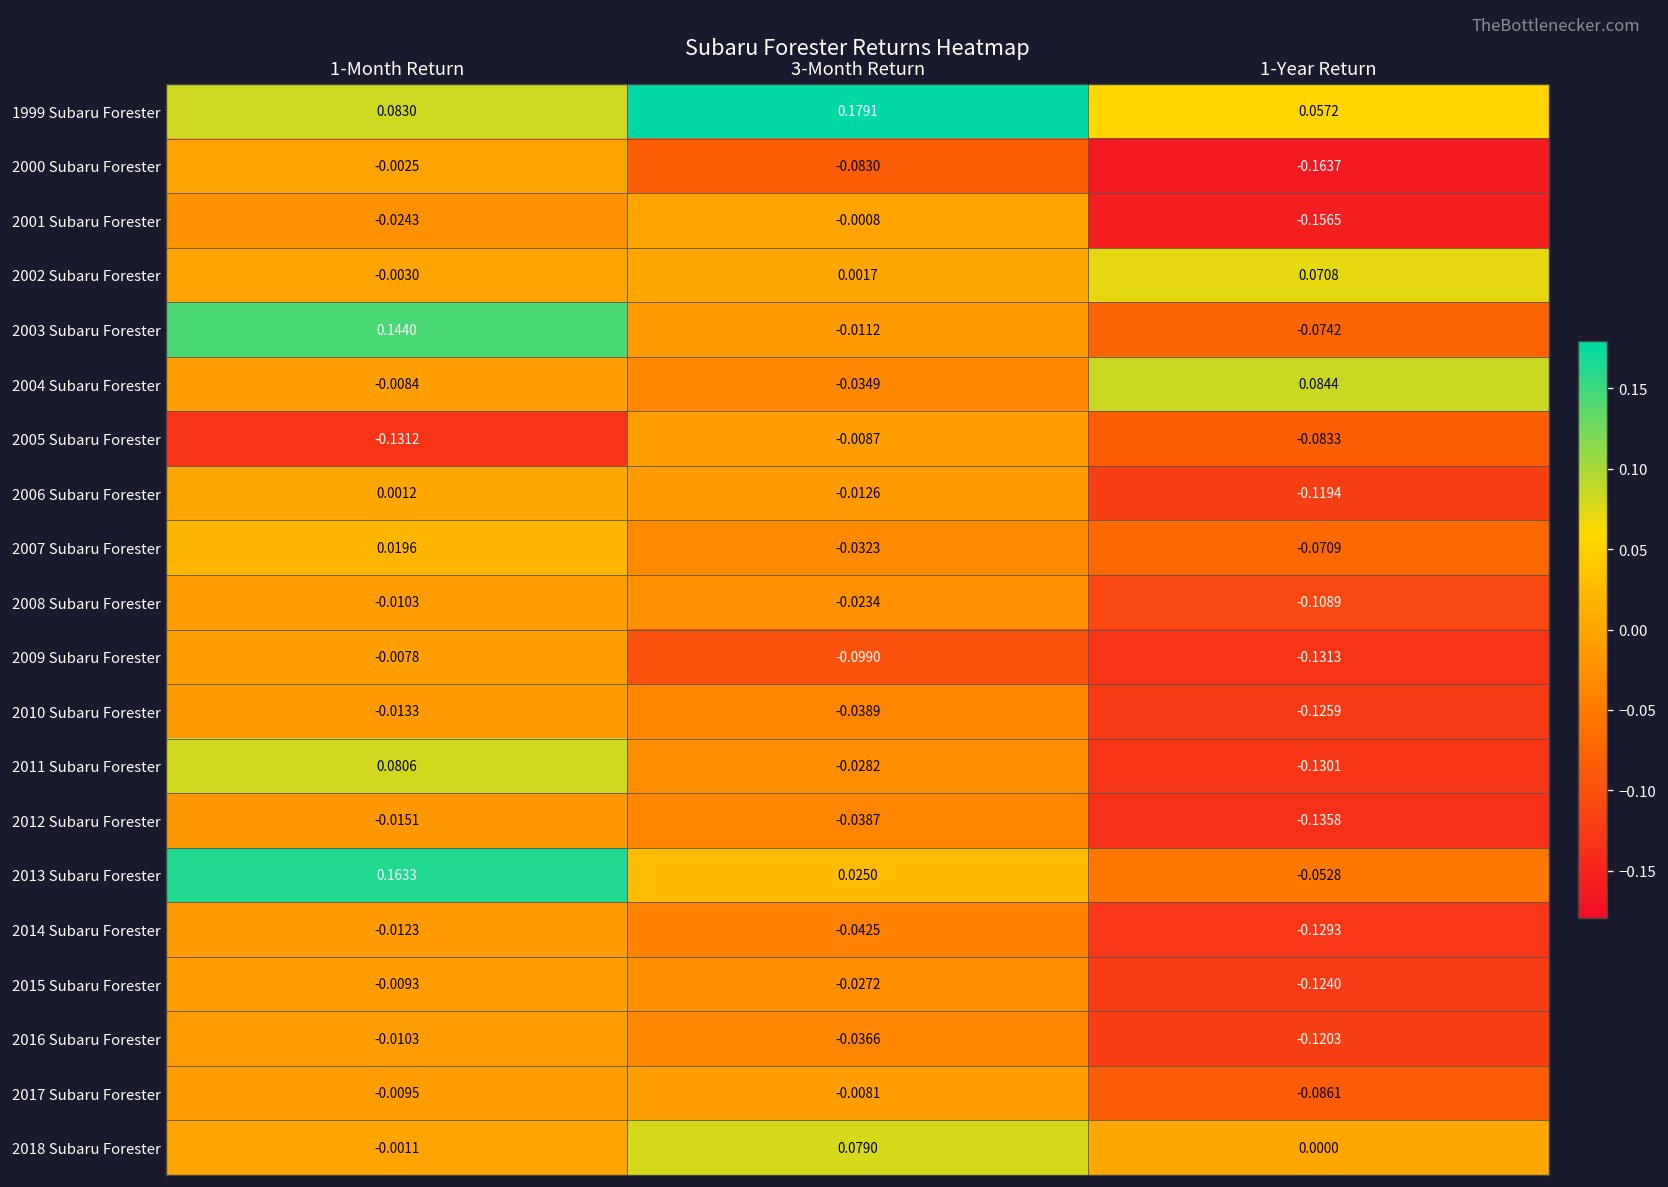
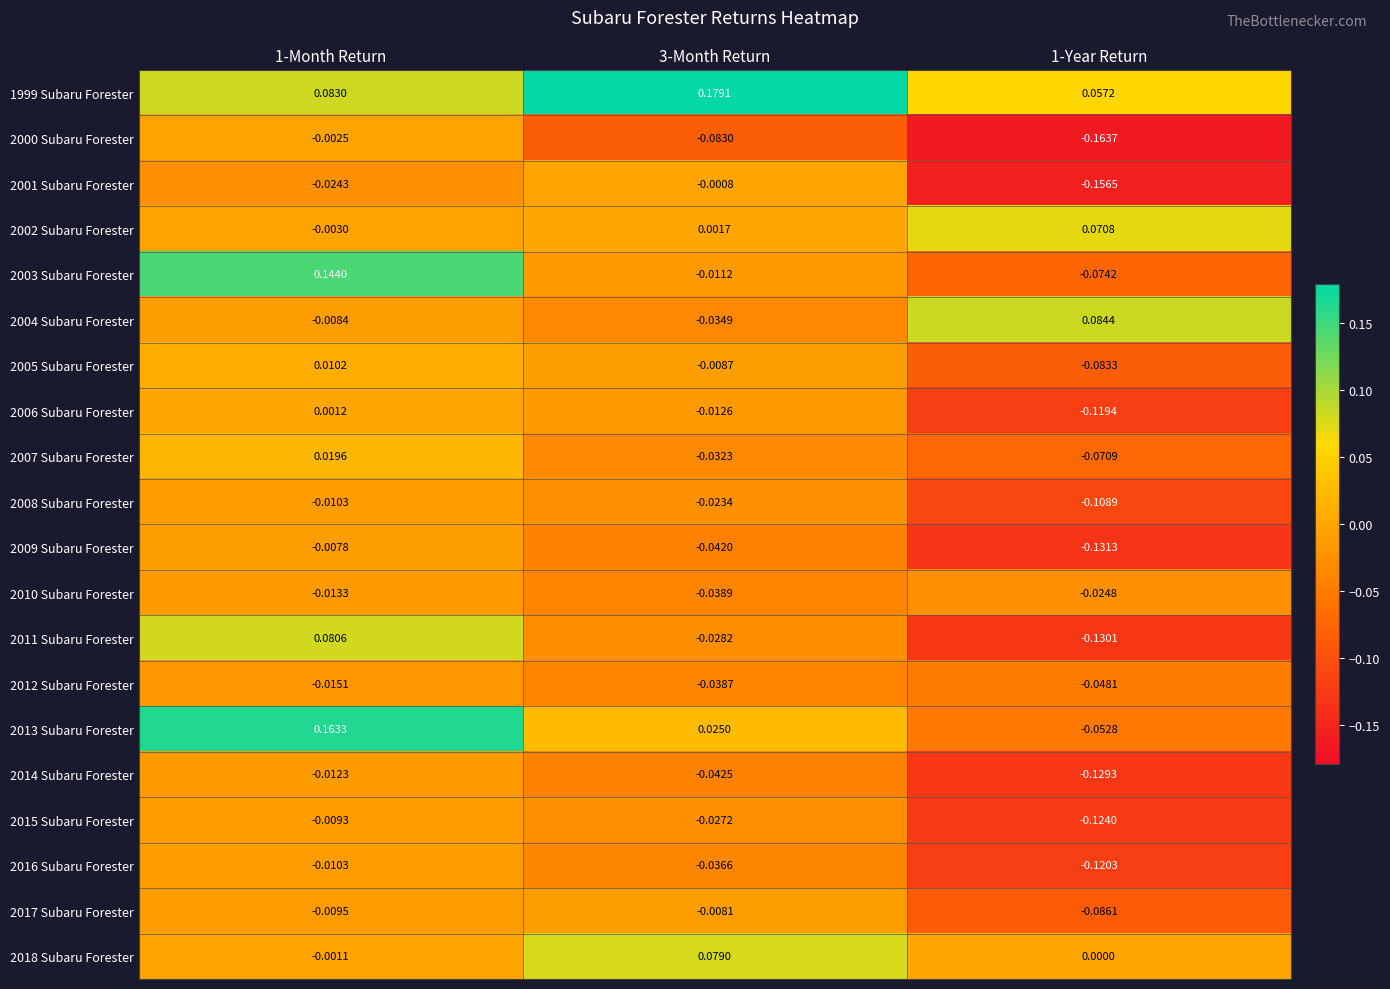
  {
    "1999 Subaru Forester": {
      "1-Month Return": 0.0830,
      "3-Month Return": 0.1791,
      "1-Year Return": 0.0572
    },
    "2000 Subaru Forester": {
      "1-Month Return": -0.0025,
      "3-Month Return": -0.0830,
      "1-Year Return": -0.1637
    },
    "2001 Subaru Forester": {
      "1-Month Return": -0.0243,
      "3-Month Return": -0.0008,
      "1-Year Return": -0.1565
    },
    "2002 Subaru Forester": {
      "1-Month Return": -0.0030,
      "3-Month Return": 0.0017,
      "1-Year Return": 0.0708
    },
    "2003 Subaru Forester": {
      "1-Month Return": 0.1440,
      "3-Month Return": -0.0112,
      "1-Year Return": -0.0742
    },
    "2004 Subaru Forester": {
      "1-Month Return": -0.0084,
      "3-Month Return": -0.0349,
      "1-Year Return": 0.0844
    },
    "2005 Subaru Forester": {
-     "1-Month Return": -0.1312,
+     "1-Month Return": 0.0102,
      "3-Month Return": -0.0087,
      "1-Year Return": -0.0833
    },
    "2006 Subaru Forester": {
      "1-Month Return": 0.0012,
      "3-Month Return": -0.0126,
      "1-Year Return": -0.1194
    },
    "2007 Subaru Forester": {
      "1-Month Return": 0.0196,
      "3-Month Return": -0.0323,
      "1-Year Return": -0.0709
    },
    "2008 Subaru Forester": {
      "1-Month Return": -0.0103,
      "3-Month Return": -0.0234,
      "1-Year Return": -0.1089
    },
    "2009 Subaru Forester": {
      "1-Month Return": -0.0078,
-     "3-Month Return": -0.0990,
+     "3-Month Return": -0.0420,
      "1-Year Return": -0.1313
    },
    "2010 Subaru Forester": {
      "1-Month Return": -0.0133,
      "3-Month Return": -0.0389,
-     "1-Year Return": -0.1259
+     "1-Year Return": -0.0248
    },
    "2011 Subaru Forester": {
      "1-Month Return": 0.0806,
      "3-Month Return": -0.0282,
      "1-Year Return": -0.1301
    },
    "2012 Subaru Forester": {
      "1-Month Return": -0.0151,
      "3-Month Return": -0.0387,
-     "1-Year Return": -0.1358
+     "1-Year Return": -0.0481
    },
    "2013 Subaru Forester": {
      "1-Month Return": 0.1633,
      "3-Month Return": 0.0250,
      "1-Year Return": -0.0528
    },
    "2014 Subaru Forester": {
      "1-Month Return": -0.0123,
      "3-Month Return": -0.0425,
      "1-Year Return": -0.1293
    },
    "2015 Subaru Forester": {
      "1-Month Return": -0.0093,
      "3-Month Return": -0.0272,
      "1-Year Return": -0.1240
    },
    "2016 Subaru Forester": {
      "1-Month Return": -0.0103,
      "3-Month Return": -0.0366,
      "1-Year Return": -0.1203
    },
    "2017 Subaru Forester": {
      "1-Month Return": -0.0095,
      "3-Month Return": -0.0081,
      "1-Year Return": -0.0861
    },
    "2018 Subaru Forester": {
      "1-Month Return": -0.0011,
      "3-Month Return": 0.0790,
      "1-Year Return": 0.0000
    }
  }
